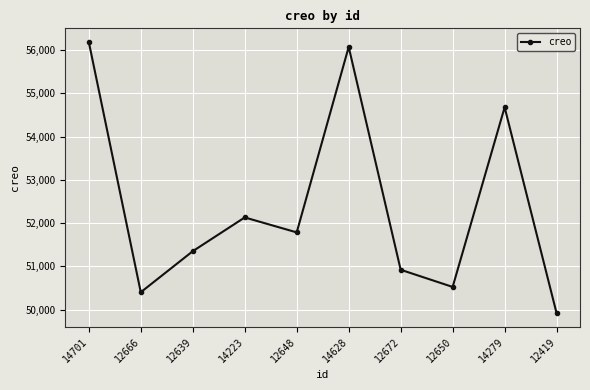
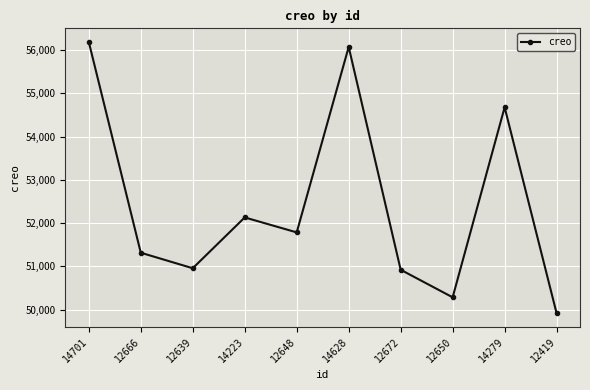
  {
    "14701": "56,200",
-   "12666": "50,400",
-   "12639": "51,400",
+   "12666": "51,300",
+   "12639": "51,000",
    "14223": "52,100",
    "12648": "51,800",
    "14628": "56,100",
    "12672": "50,900",
-   "12650": "50,500",
+   "12650": "50,300",
    "14279": "54,700",
    "12419": "49,900"
  }
